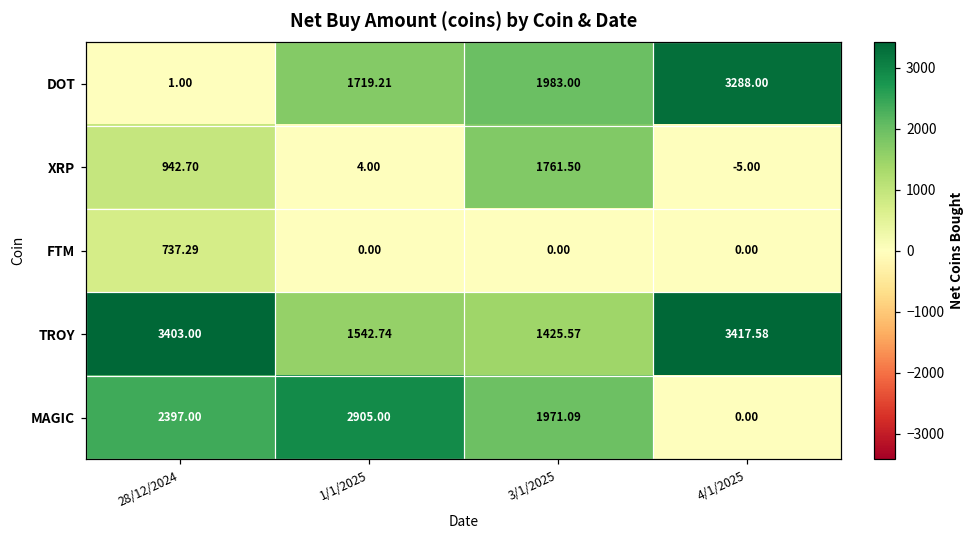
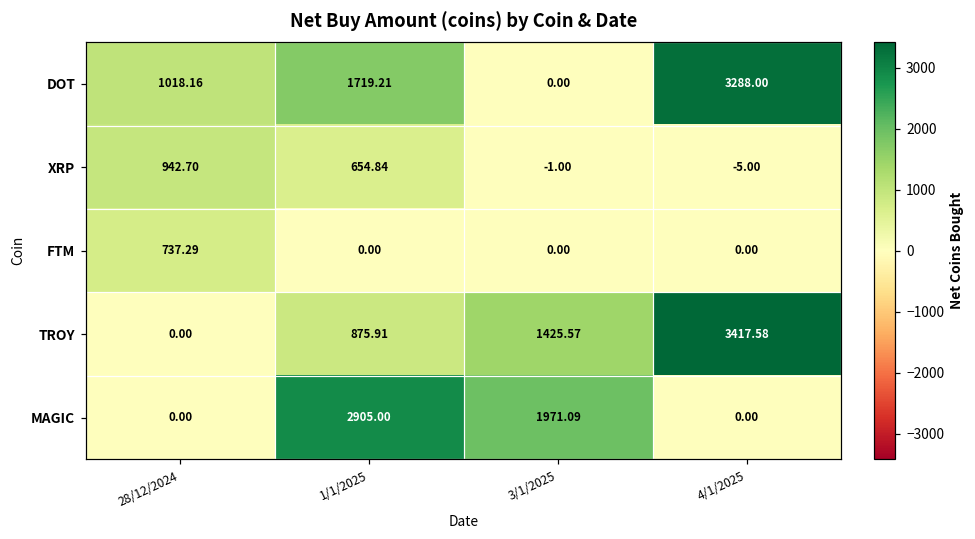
  {
    "DOT": {
-     "28/12/2024": 1.00,
+     "28/12/2024": 1018.16,
      "1/1/2025": 1719.21,
-     "3/1/2025": 1983.00,
+     "3/1/2025": 0.00,
      "4/1/2025": 3288.00
    },
    "XRP": {
      "28/12/2024": 942.70,
-     "1/1/2025": 4.00,
-     "3/1/2025": 1761.50,
+     "1/1/2025": 654.84,
+     "3/1/2025": -1.00,
      "4/1/2025": -5.00
    },
    "FTM": {
      "28/12/2024": 737.29,
      "1/1/2025": 0.00,
      "3/1/2025": 0.00,
      "4/1/2025": 0.00
    },
    "TROY": {
-     "28/12/2024": 3403.00,
-     "1/1/2025": 1542.74,
+     "28/12/2024": 0.00,
+     "1/1/2025": 875.91,
      "3/1/2025": 1425.57,
      "4/1/2025": 3417.58
    },
    "MAGIC": {
-     "28/12/2024": 2397.00,
+     "28/12/2024": 0.00,
      "1/1/2025": 2905.00,
      "3/1/2025": 1971.09,
      "4/1/2025": 0.00
    }
  }
